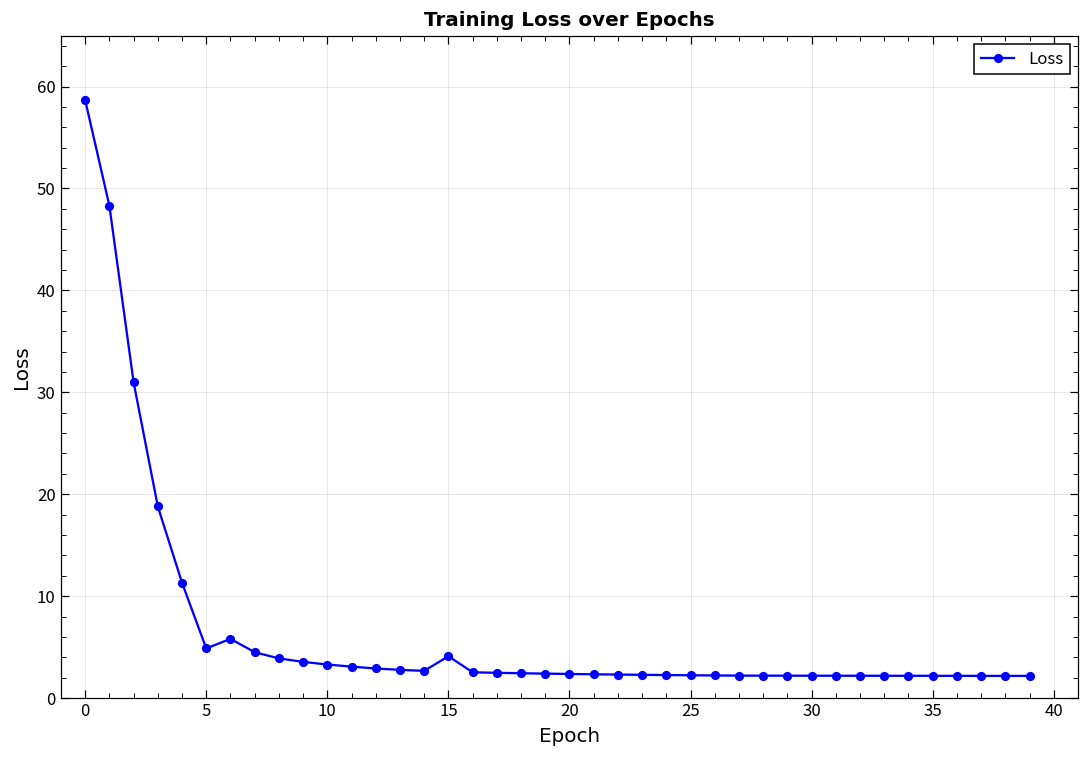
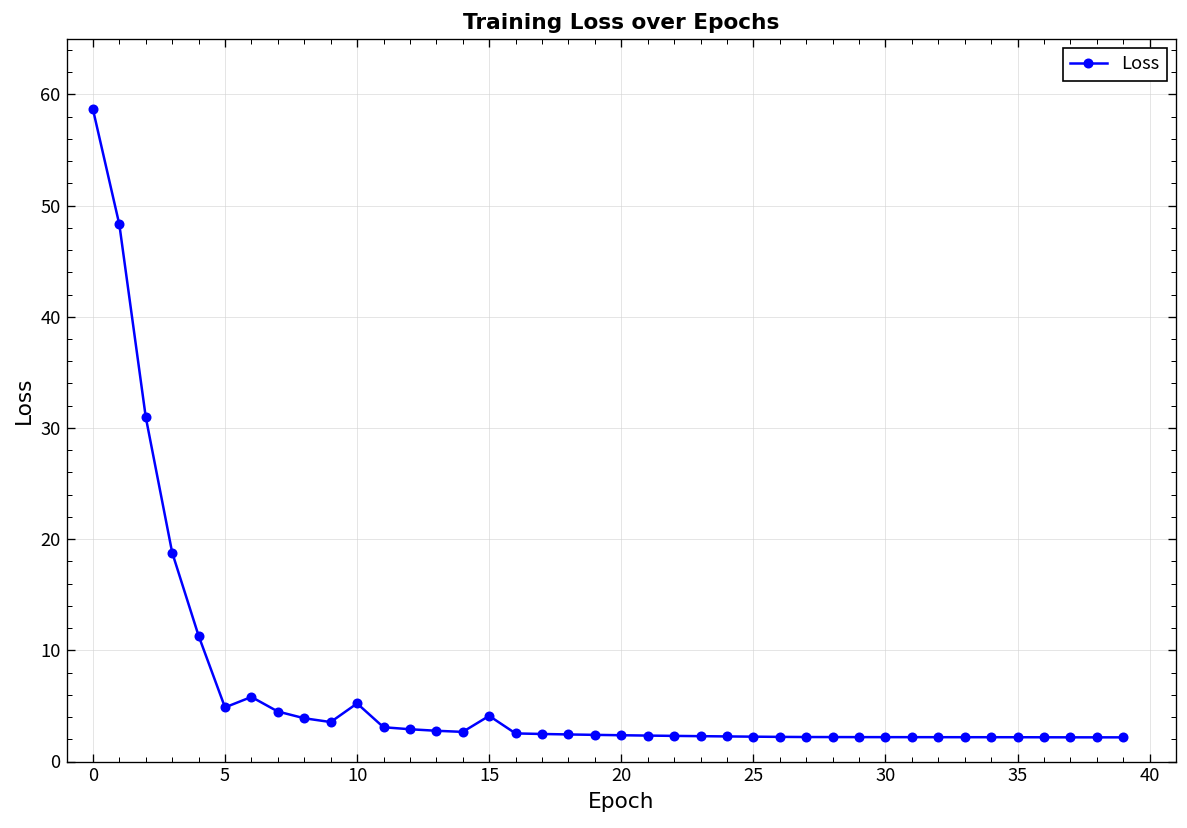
  {
    "0": 59,
    "5": 5,
-   "10": 3,
+   "10": 5,
    "15": 4,
    "20": 2,
    "25": 2,
    "30": 2,
    "35": 2
  }
